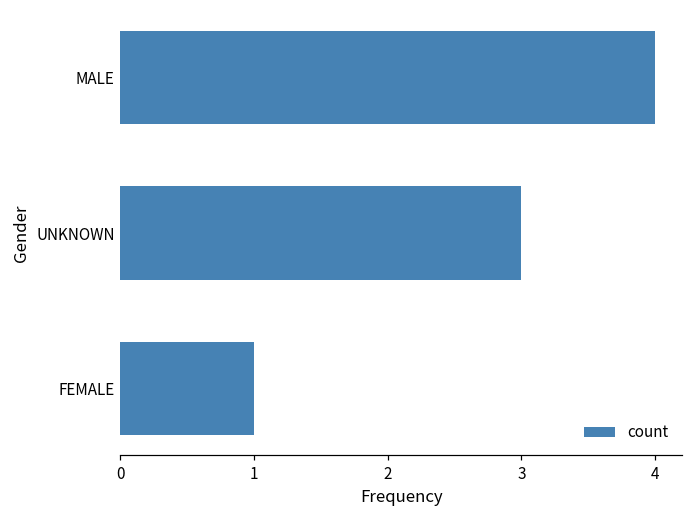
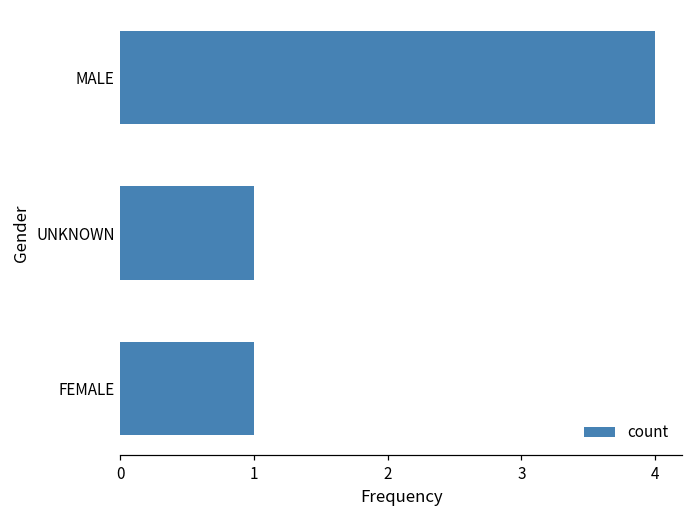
  {
    "MALE": 4,
-   "UNKNOWN": 3,
+   "UNKNOWN": 1,
    "FEMALE": 1
  }
